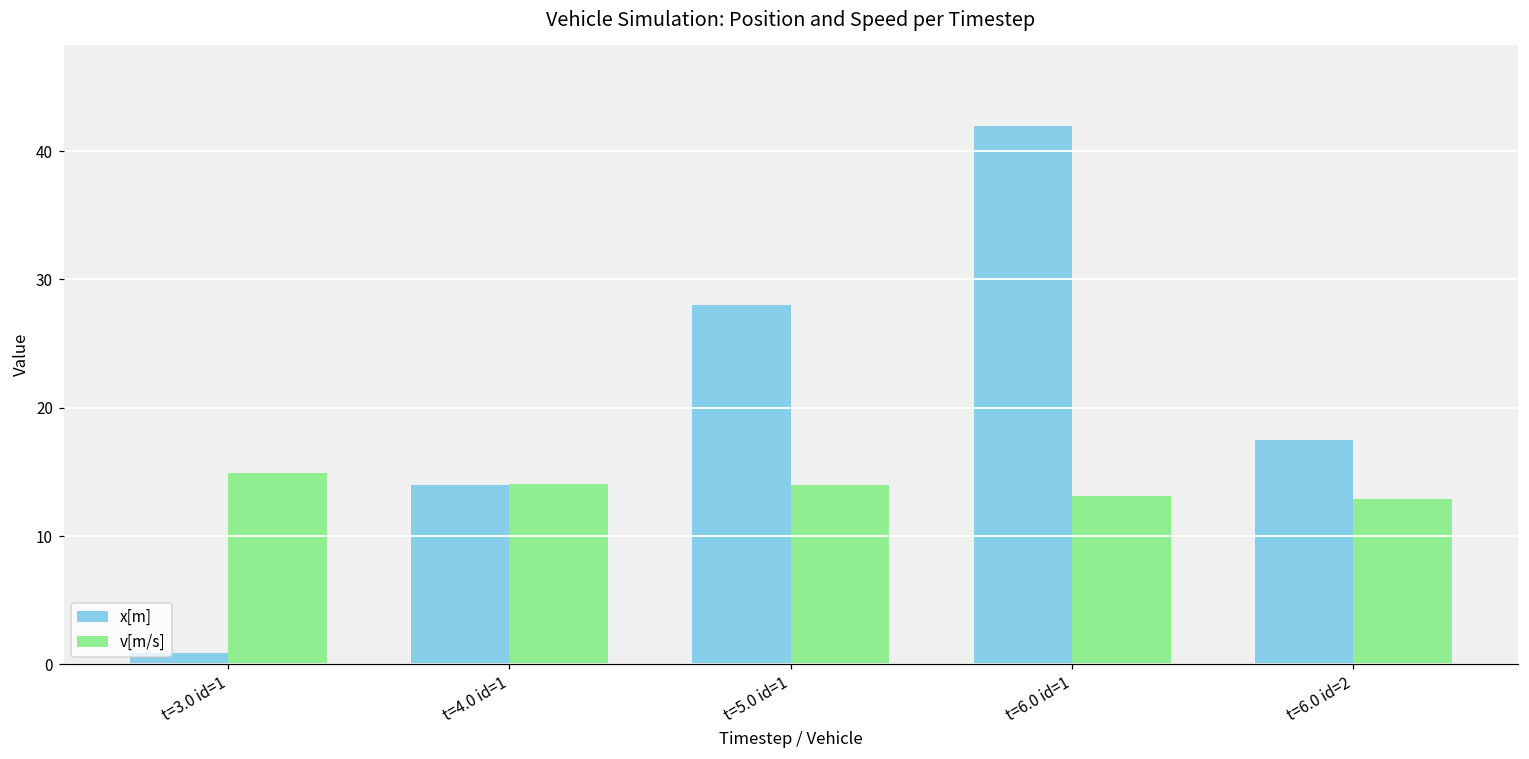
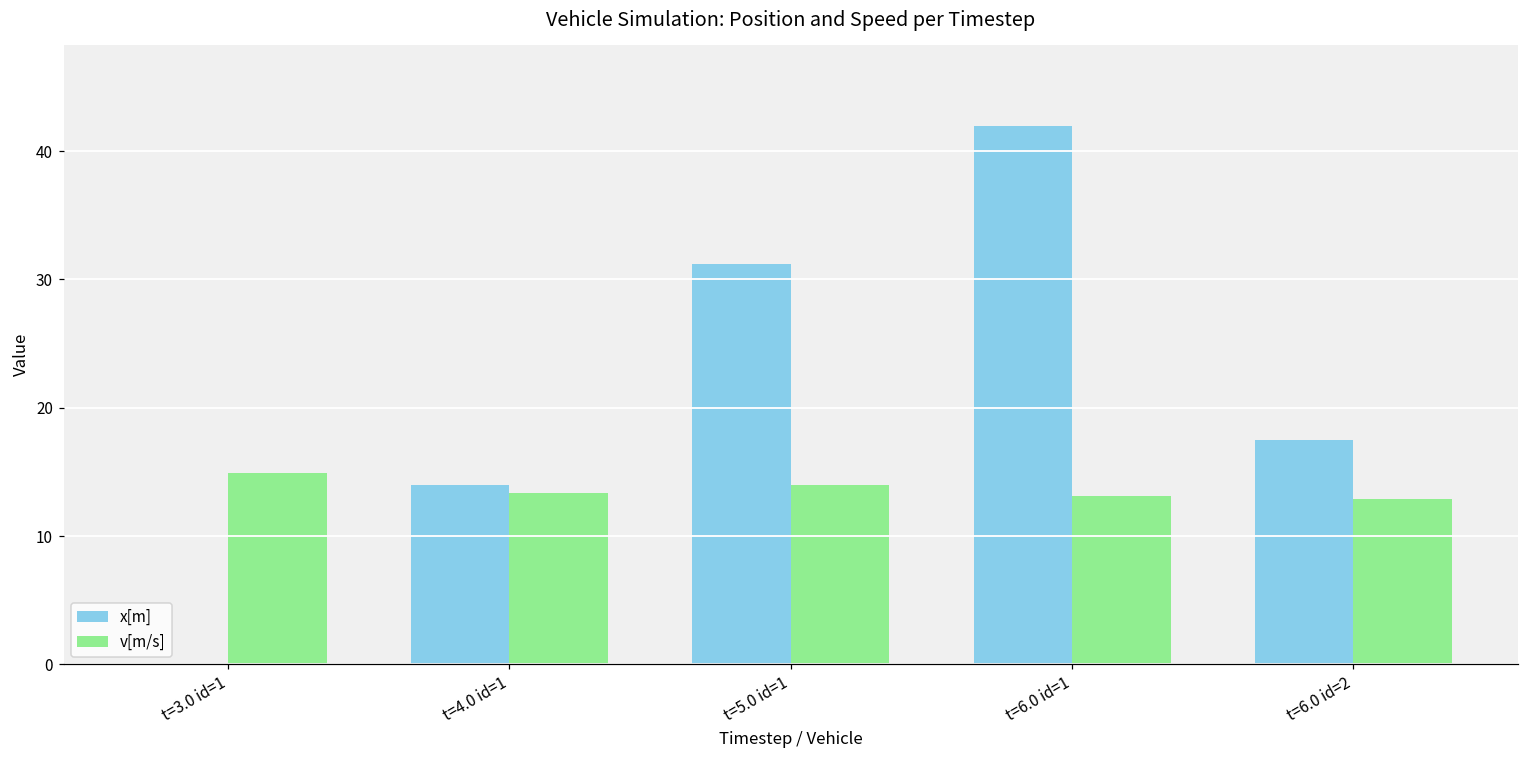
  {
    "x[m]": {
-     "t=3.0 id=1": 0.9,
+     "t=3.0 id=1": 0.0,
      "t=4.0 id=1": 14.0,
-     "t=5.0 id=1": 28.0,
+     "t=5.0 id=1": 31.2,
      "t=6.0 id=1": 42.0,
      "t=6.0 id=2": 17.5
    },
    "v[m/s]": {
      "t=3.0 id=1": 14.9,
-     "t=4.0 id=1": 14.1,
+     "t=4.0 id=1": 13.3,
      "t=5.0 id=1": 14.0,
      "t=6.0 id=1": 13.1,
      "t=6.0 id=2": 12.9
    }
  }
